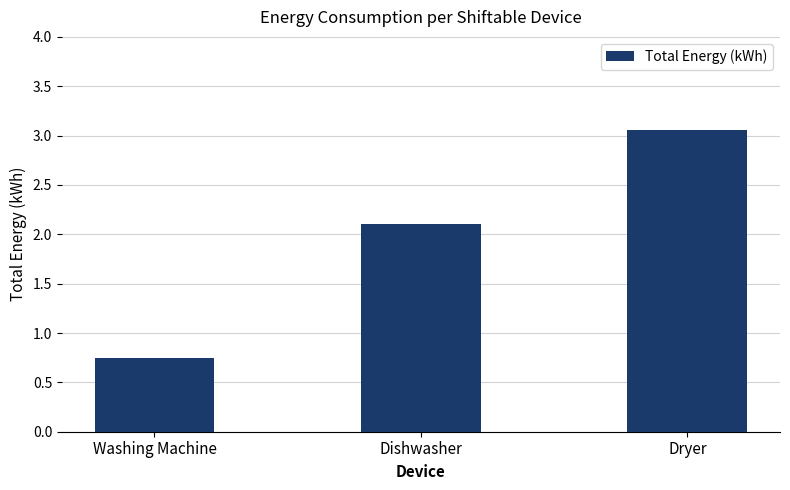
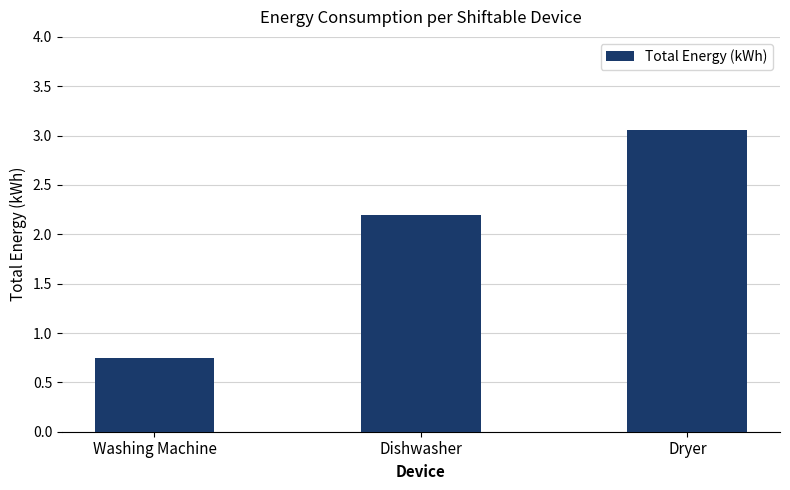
  {
    "Washing Machine": 0.8,
-   "Dishwasher": 2.1,
+   "Dishwasher": 2.2,
    "Dryer": 3.1
  }
